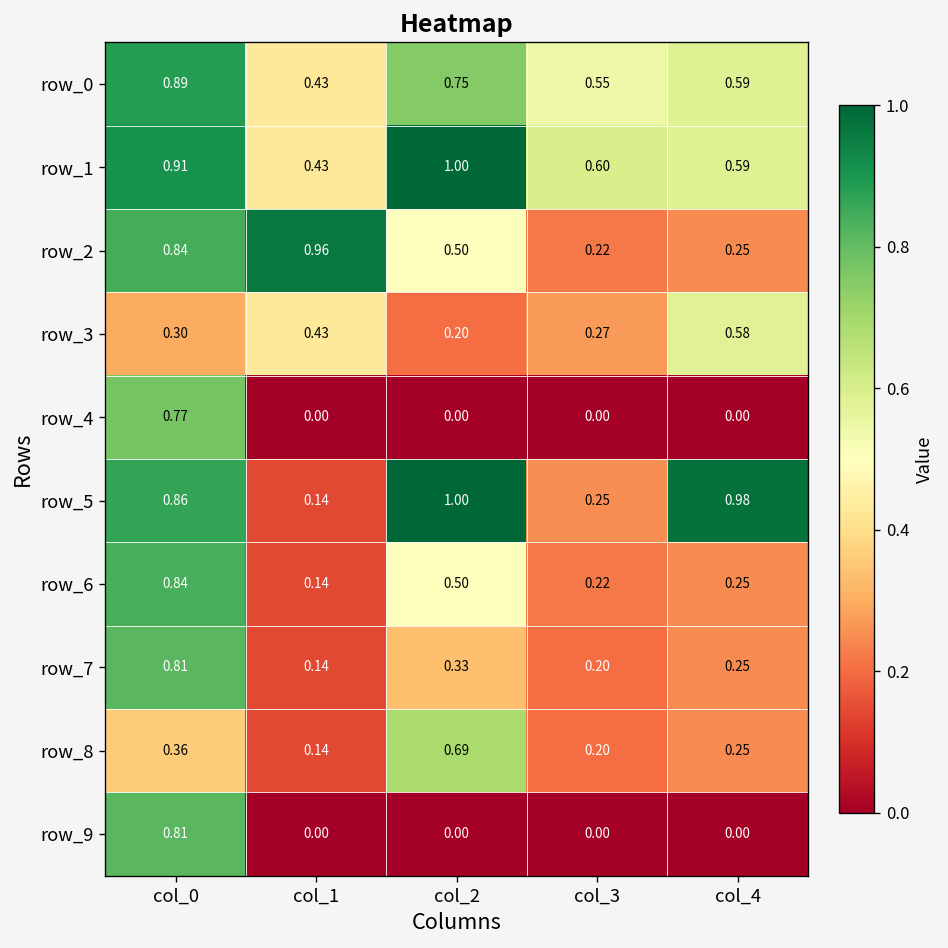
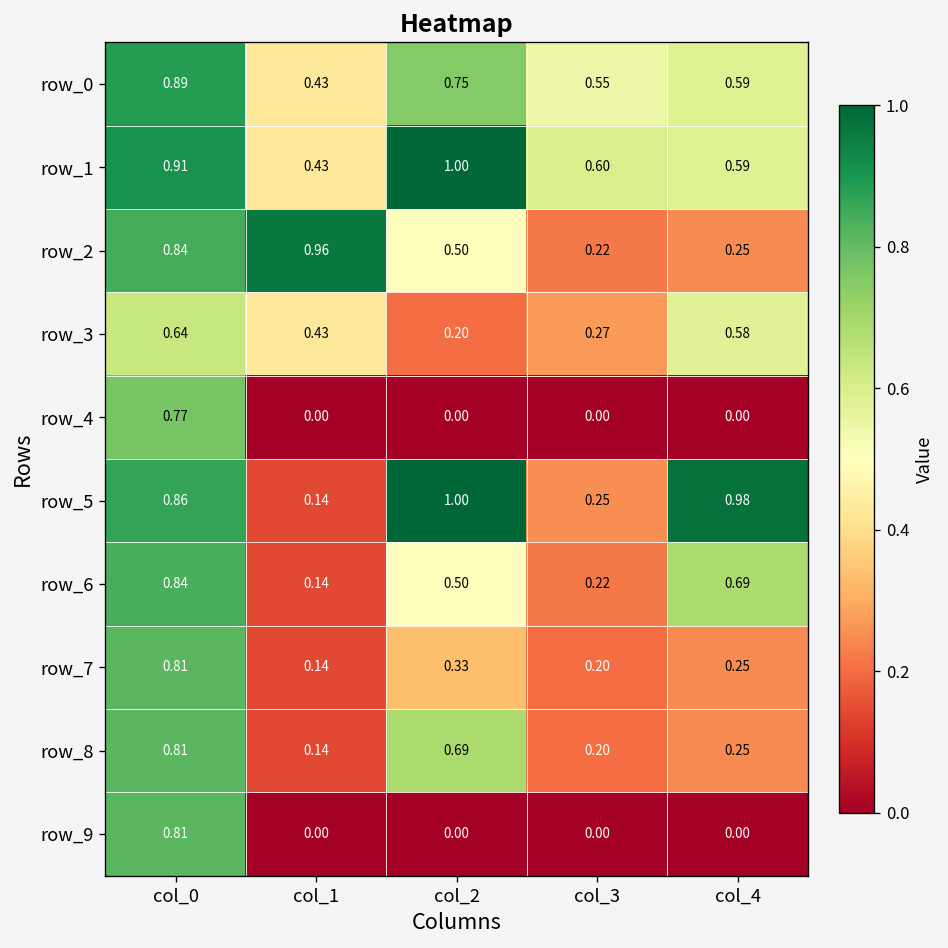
  {
    "row_0": {
      "col_0": 0.89,
      "col_1": 0.43,
      "col_2": 0.75,
      "col_3": 0.55,
      "col_4": 0.59
    },
    "row_1": {
      "col_0": 0.91,
      "col_1": 0.43,
      "col_2": 1.00,
      "col_3": 0.60,
      "col_4": 0.59
    },
    "row_2": {
      "col_0": 0.84,
      "col_1": 0.96,
      "col_2": 0.50,
      "col_3": 0.22,
      "col_4": 0.25
    },
    "row_3": {
-     "col_0": 0.30,
+     "col_0": 0.64,
      "col_1": 0.43,
      "col_2": 0.20,
      "col_3": 0.27,
      "col_4": 0.58
    },
    "row_4": {
      "col_0": 0.77,
      "col_1": 0.00,
      "col_2": 0.00,
      "col_3": 0.00,
      "col_4": 0.00
    },
    "row_5": {
      "col_0": 0.86,
      "col_1": 0.14,
      "col_2": 1.00,
      "col_3": 0.25,
      "col_4": 0.98
    },
    "row_6": {
      "col_0": 0.84,
      "col_1": 0.14,
      "col_2": 0.50,
      "col_3": 0.22,
-     "col_4": 0.25
+     "col_4": 0.69
    },
    "row_7": {
      "col_0": 0.81,
      "col_1": 0.14,
      "col_2": 0.33,
      "col_3": 0.20,
      "col_4": 0.25
    },
    "row_8": {
-     "col_0": 0.36,
+     "col_0": 0.81,
      "col_1": 0.14,
      "col_2": 0.69,
      "col_3": 0.20,
      "col_4": 0.25
    },
    "row_9": {
      "col_0": 0.81,
      "col_1": 0.00,
      "col_2": 0.00,
      "col_3": 0.00,
      "col_4": 0.00
    }
  }
